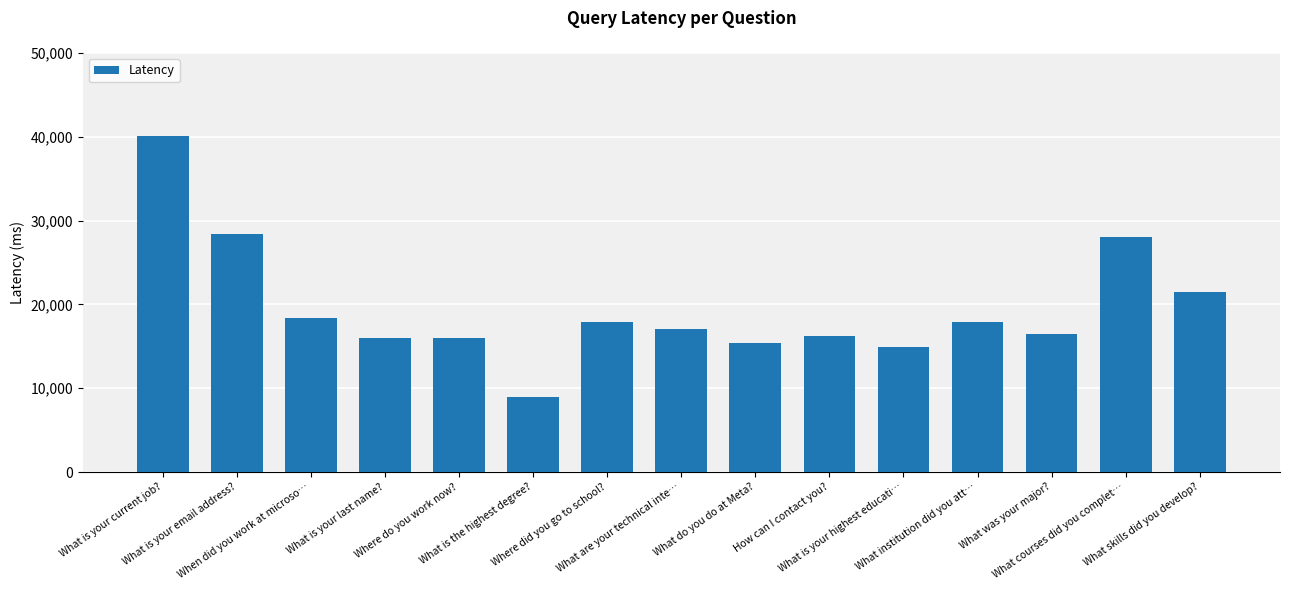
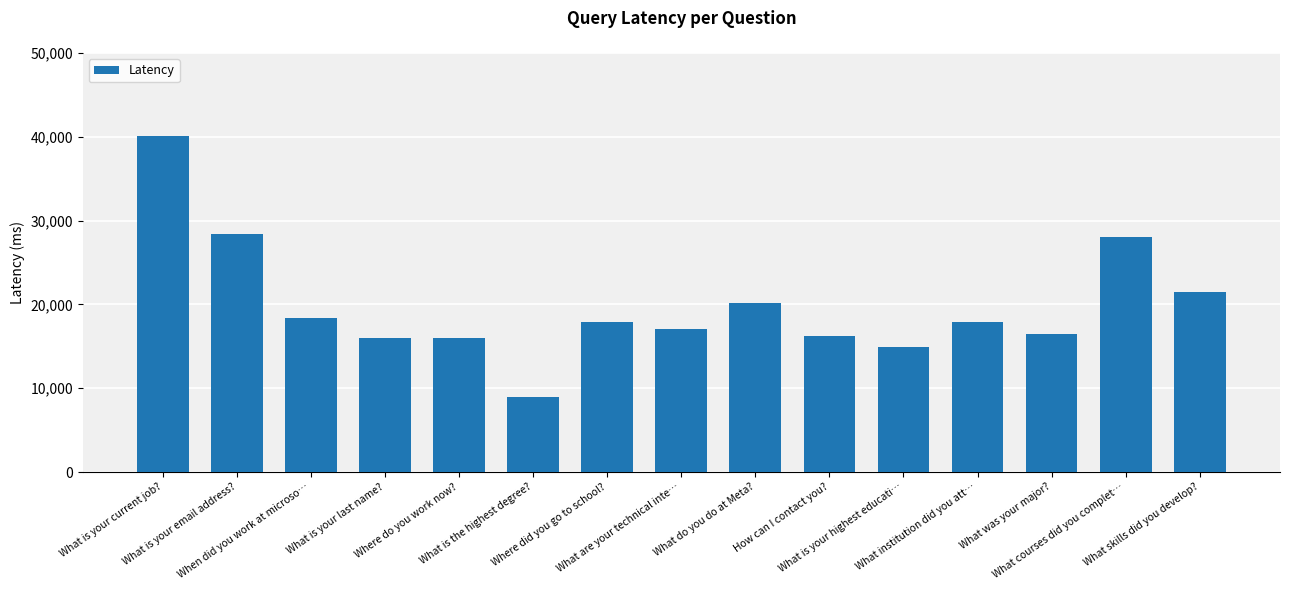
  {
    "What is your current job?": "40,000",
    "What is your email address?": "28,000",
    "When did you work at microso…": "18,000",
    "What is your last name?": "16,000",
    "Where do you work now?": "16,000",
    "What is the highest degree?": "9,000",
    "Where did you go to school?": "18,000",
    "What are your technical inte…": "17,000",
-   "What do you do at Meta?": "15,000",
+   "What do you do at Meta?": "20,000",
    "How can I contact you?": "16,000",
    "What is your highest educati…": "15,000",
    "What institution did you att…": "18,000",
    "What was your major?": "16,000",
    "What courses did you complet…": "28,000",
    "What skills did you develop?": "22,000"
  }
